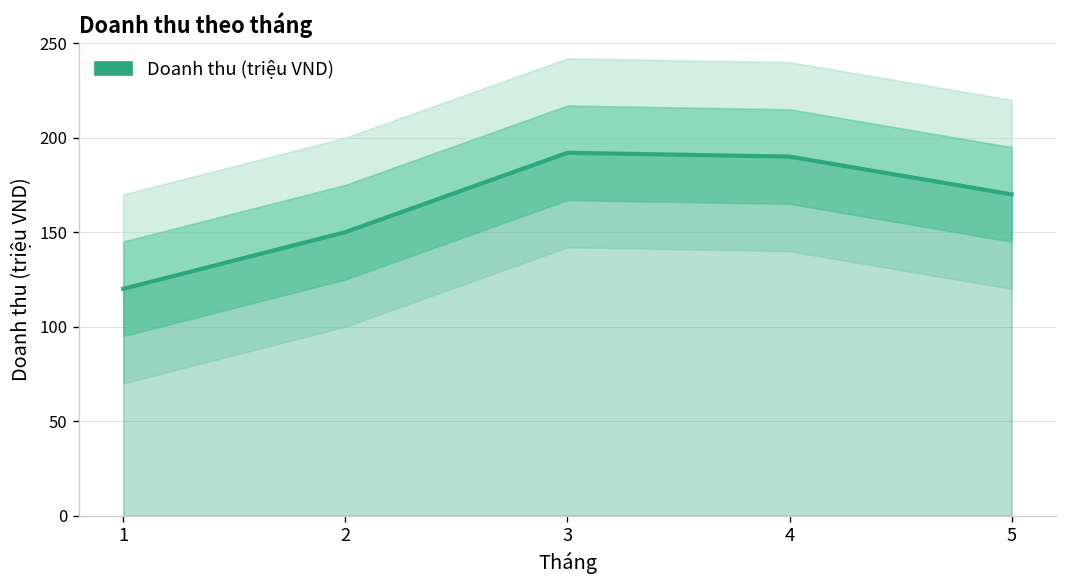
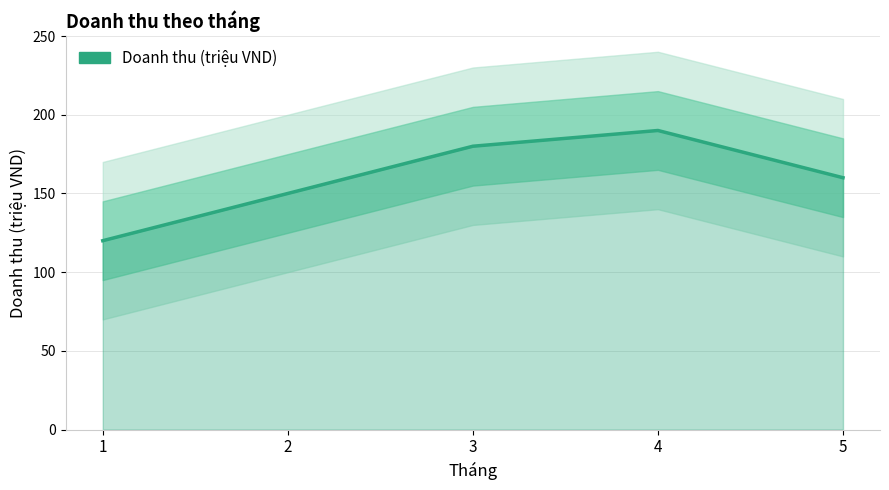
  {
    "Doanh thu (triệu VND)": {
      "1": 120,
      "2": 150,
-     "3": 192,
+     "3": 180,
      "4": 190,
-     "5": 170
+     "5": 160
    }
  }
